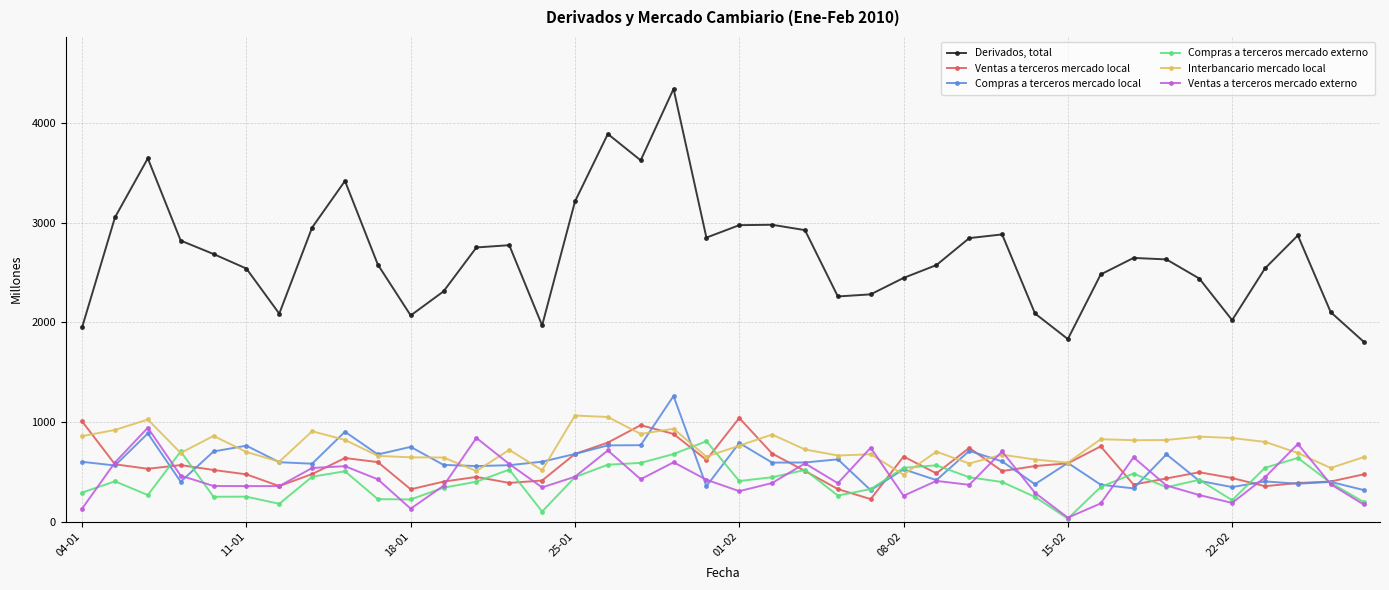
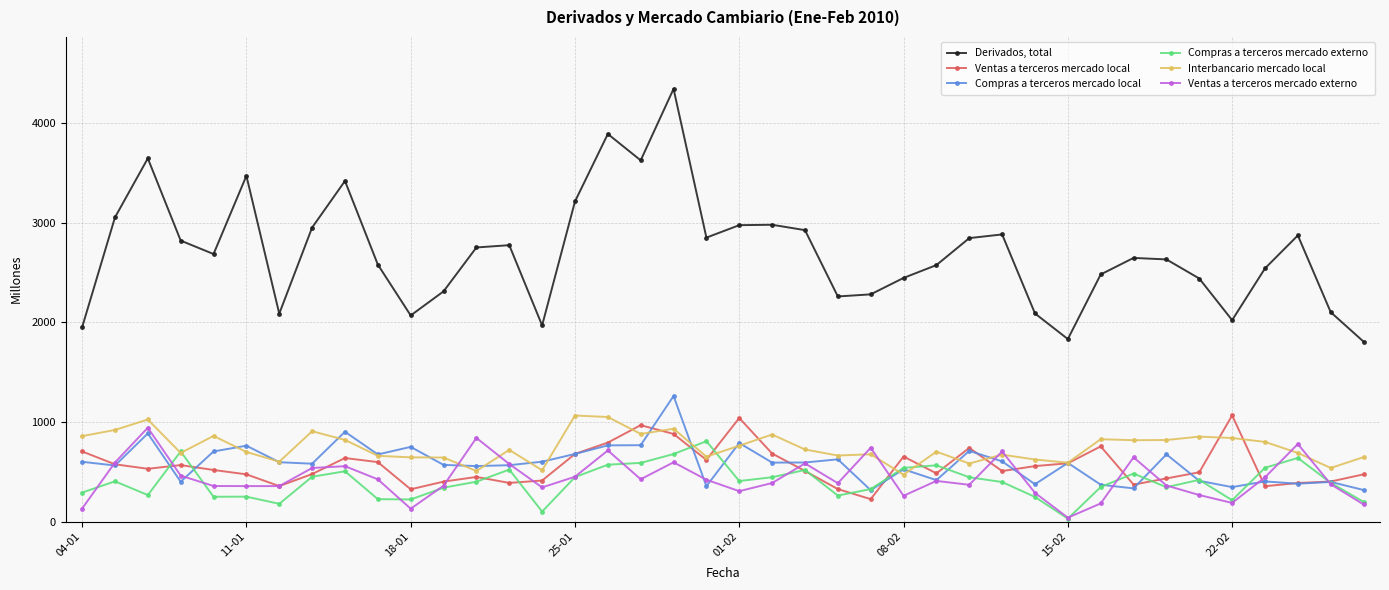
  {
    "Derivados, total": {
      "04-01": 2000,
-     "11-01": 2500,
+     "11-01": 3500,
      "18-01": 2100,
      "25-01": 3200,
      "01-02": 3000,
      "08-02": 2400,
      "15-02": 1800,
      "22-02": 2000
    },
    "Ventas a terceros mercado local": {
-     "04-01": 1000,
+     "04-01": 700,
      "11-01": 500,
      "18-01": 300,
      "01-02": 1000,
      "08-02": 700,
-     "22-02": 400
+     "22-02": 1100
    },
    "Compras a terceros mercado local": {
      "04-01": 600,
      "11-01": 800,
      "18-01": 800,
      "01-02": 800,
      "22-02": 300
    },
    "Compras a terceros mercado externo": {
      "04-01": 300,
      "11-01": 300,
      "18-01": 200,
      "01-02": 400,
      "22-02": 200
    },
    "Interbancario mercado local": {
      "04-01": 900,
      "11-01": 700,
      "18-01": 600,
      "25-01": 1100,
      "01-02": 800,
      "08-02": 500,
      "22-02": 800
    },
    "Ventas a terceros mercado externo": {
      "04-01": 100,
      "11-01": 400,
      "18-01": 100,
      "01-02": 300,
      "08-02": 300,
      "22-02": 200
    }
  }
